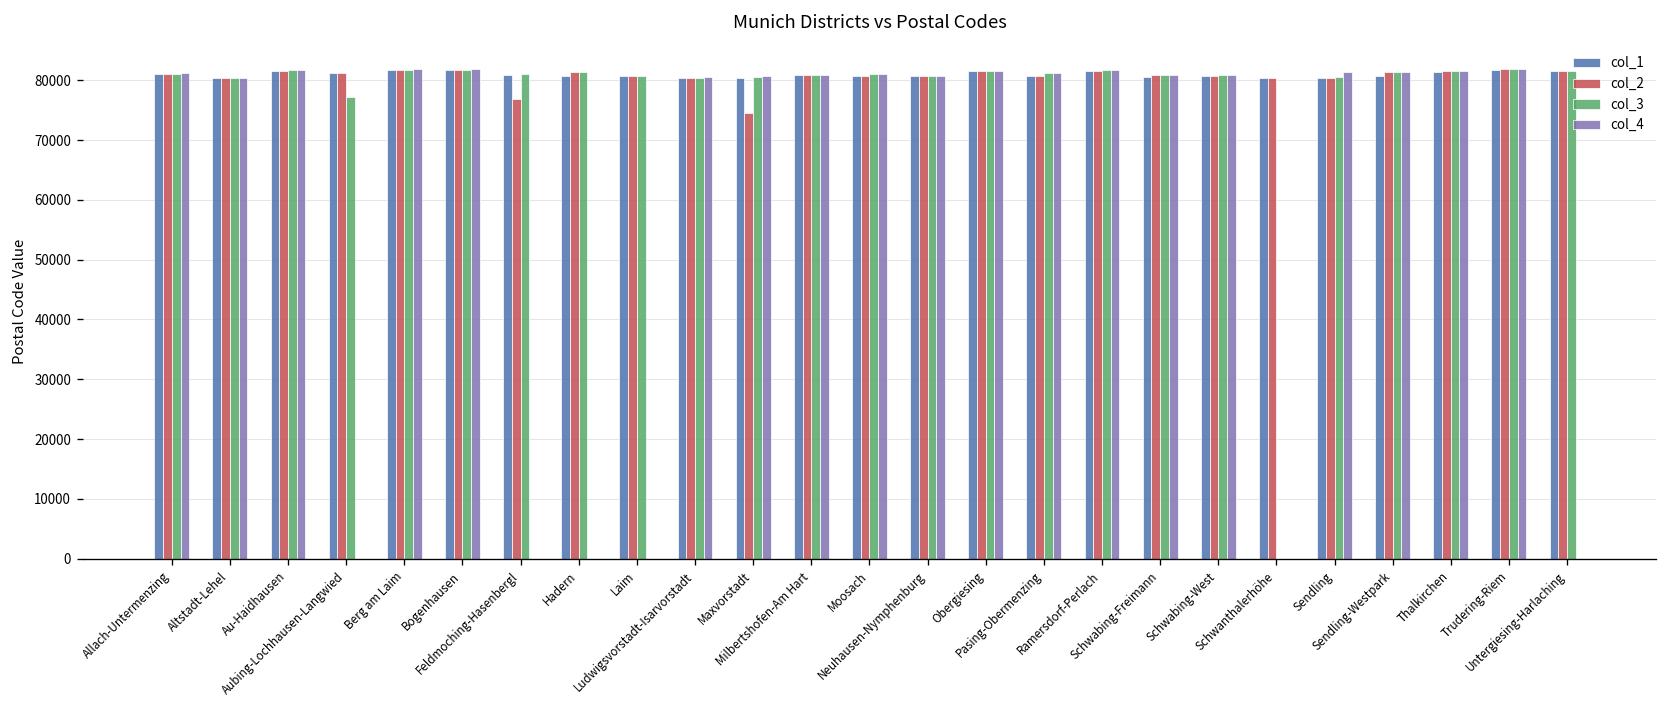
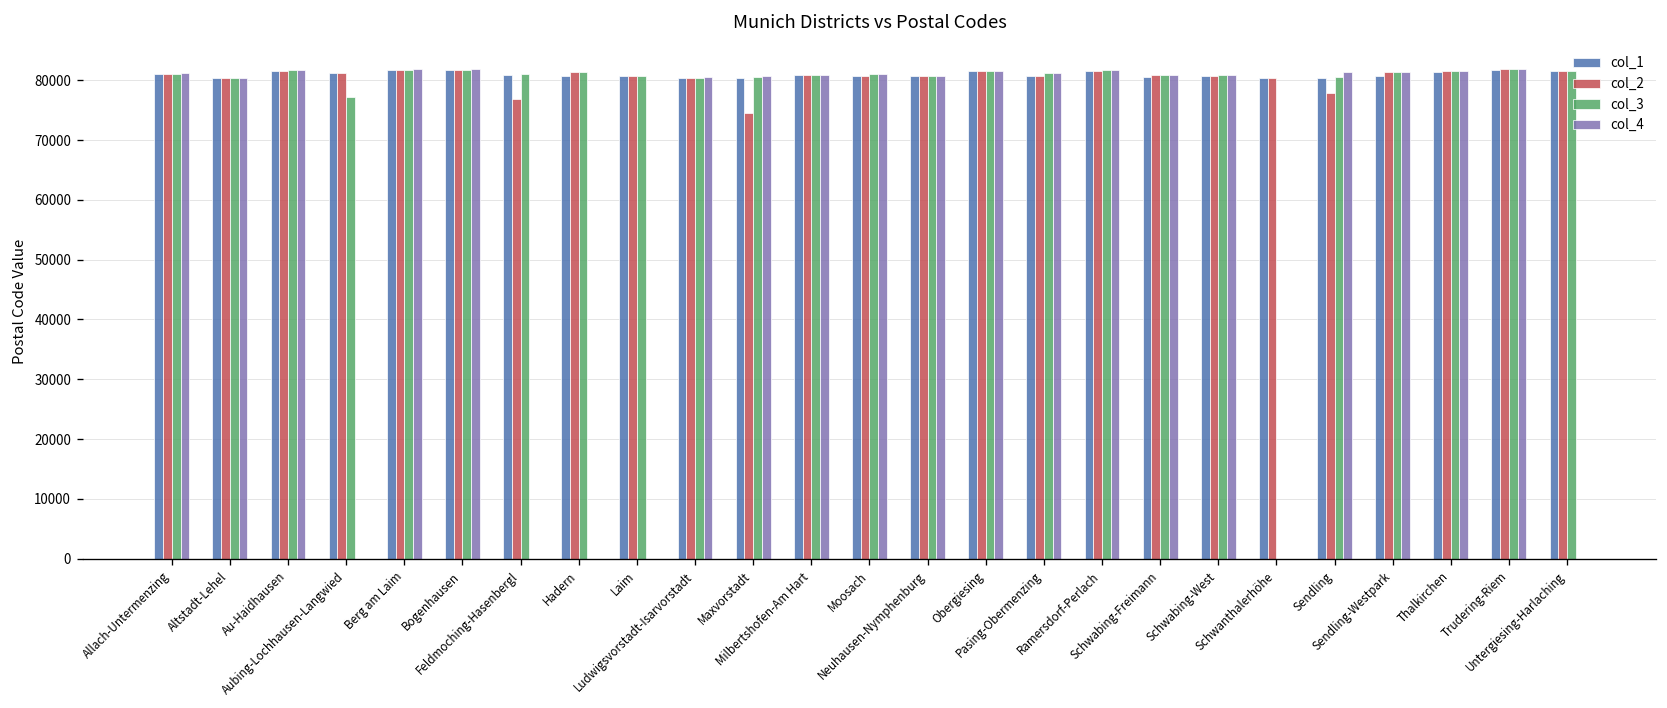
  {
    "col_2": {
      "Allach-Untermenzing": 81000,
      "Altstadt-Lehel": 80000,
      "Au-Haidhausen": 82000,
      "Aubing-Lochhausen-Langwied": 81000,
      "Berg am Laim": 82000,
      "Bogenhausen": 82000,
      "Feldmoching-Hasenbergl": 77000,
      "Hadern": 81000,
      "Laim": 81000,
      "Ludwigsvorstadt-Isarvorstadt": 80000,
      "Maxvorstadt": 75000,
      "Milbertshofen-Am Hart": 81000,
      "Moosach": 81000,
      "Neuhausen-Nymphenburg": 81000,
      "Obergiesing": 82000,
      "Pasing-Obermenzing": 81000,
      "Ramersdorf-Perlach": 82000,
      "Schwabing-Freimann": 81000,
      "Schwabing-West": 81000,
      "Schwanthalerhöhe": 80000,
-     "Sendling": 80000,
+     "Sendling": 78000,
      "Sendling-Westpark": 81000,
      "Thalkirchen": 81000,
      "Trudering-Riem": 82000,
      "Untergiesing-Harlaching": 82000
    },
    "col_3": {
      "Allach-Untermenzing": 81000,
      "Altstadt-Lehel": 80000,
      "Au-Haidhausen": 82000,
      "Aubing-Lochhausen-Langwied": 77000,
      "Berg am Laim": 82000,
      "Bogenhausen": 82000,
      "Feldmoching-Hasenbergl": 81000,
      "Hadern": 81000,
      "Laim": 81000,
      "Ludwigsvorstadt-Isarvorstadt": 80000,
      "Maxvorstadt": 81000,
      "Milbertshofen-Am Hart": 81000,
      "Moosach": 81000,
      "Neuhausen-Nymphenburg": 81000,
      "Obergiesing": 82000,
      "Pasing-Obermenzing": 81000,
      "Ramersdorf-Perlach": 82000,
      "Schwabing-Freimann": 81000,
      "Schwabing-West": 81000,
      "Schwanthalerhöhe": 0,
      "Sendling": 80000,
      "Sendling-Westpark": 81000,
      "Thalkirchen": 81000,
      "Trudering-Riem": 82000,
      "Untergiesing-Harlaching": 82000
    }
  }
